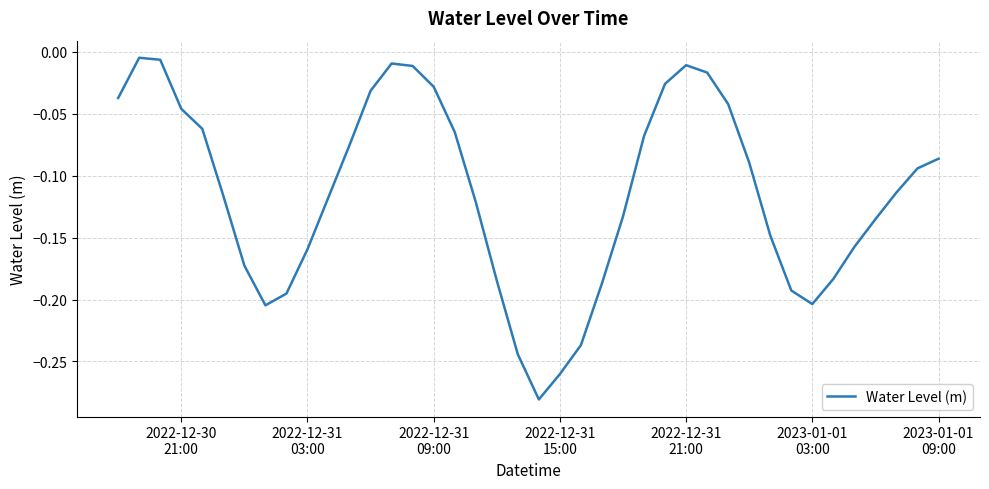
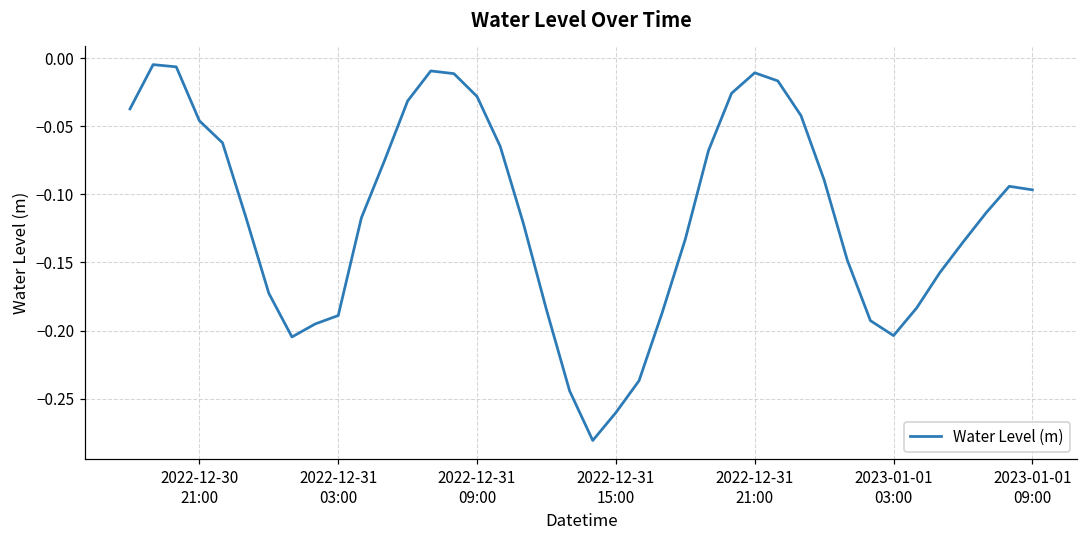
  {
    "2022-12-30 21:00": -0.046,
-   "2022-12-31 03:00": -0.159,
+   "2022-12-31 03:00": -0.189,
    "2022-12-31 09:00": -0.028,
    "2022-12-31 15:00": -0.260,
    "2022-12-31 21:00": -0.011,
    "2023-01-01 03:00": -0.204,
-   "2023-01-01 09:00": -0.086
+   "2023-01-01 09:00": -0.097
  }
